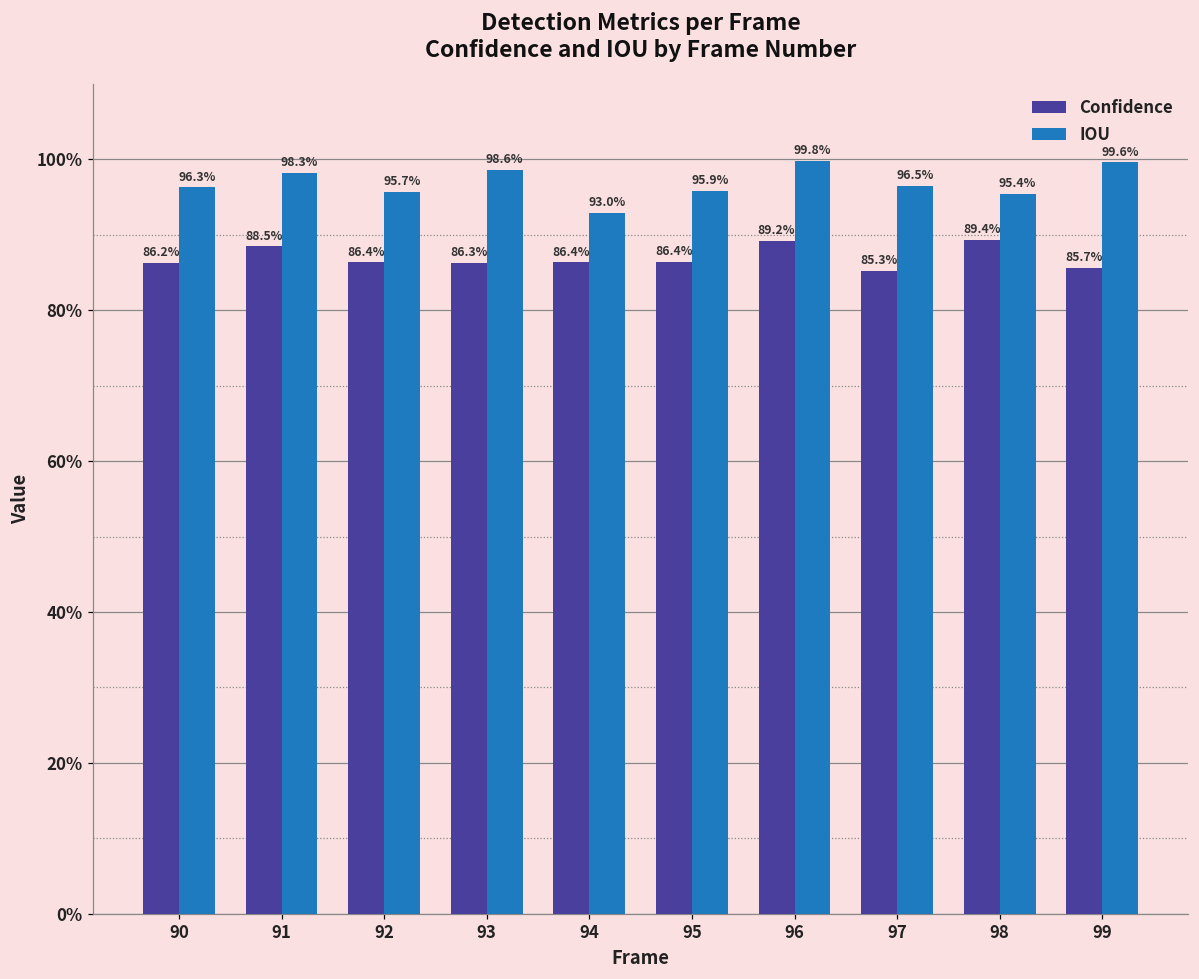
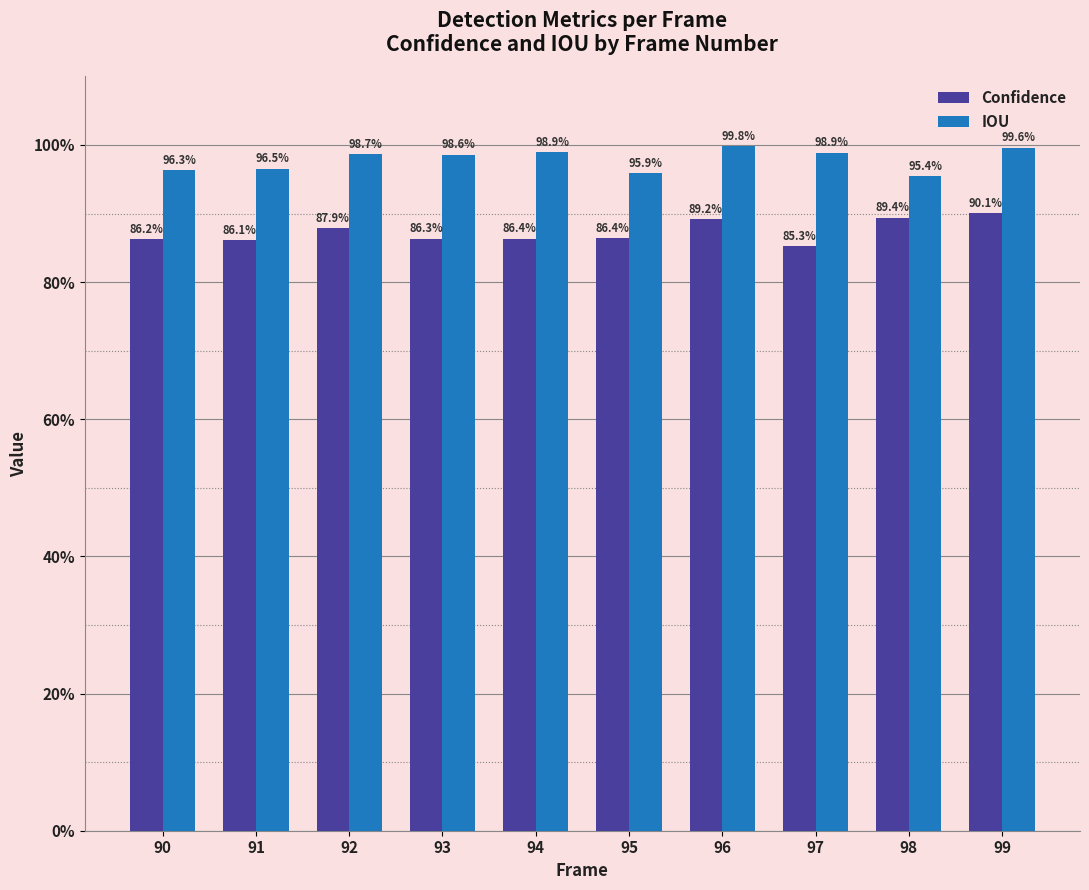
  {
    "Confidence": {
      "90": "86.2%",
-     "91": "88.5%",
-     "92": "86.4%",
+     "91": "86.1%",
+     "92": "87.9%",
      "93": "86.3%",
      "94": "86.4%",
      "95": "86.4%",
      "96": "89.2%",
      "97": "85.3%",
      "98": "89.4%",
-     "99": "85.7%"
+     "99": "90.1%"
    },
    "IOU": {
      "90": "96.3%",
-     "91": "98.3%",
-     "92": "95.7%",
+     "91": "96.5%",
+     "92": "98.7%",
      "93": "98.6%",
-     "94": "93.0%",
+     "94": "98.9%",
      "95": "95.9%",
      "96": "99.8%",
-     "97": "96.5%",
+     "97": "98.9%",
      "98": "95.4%",
      "99": "99.6%"
    }
  }
